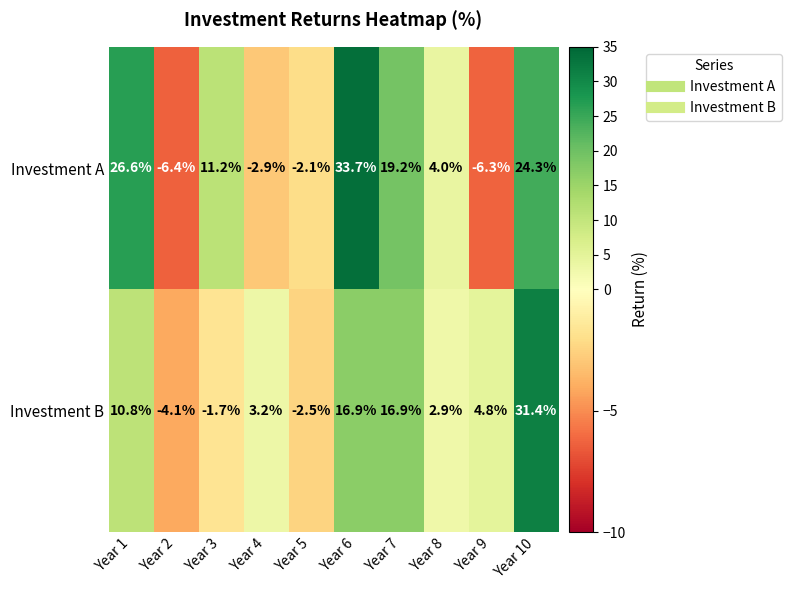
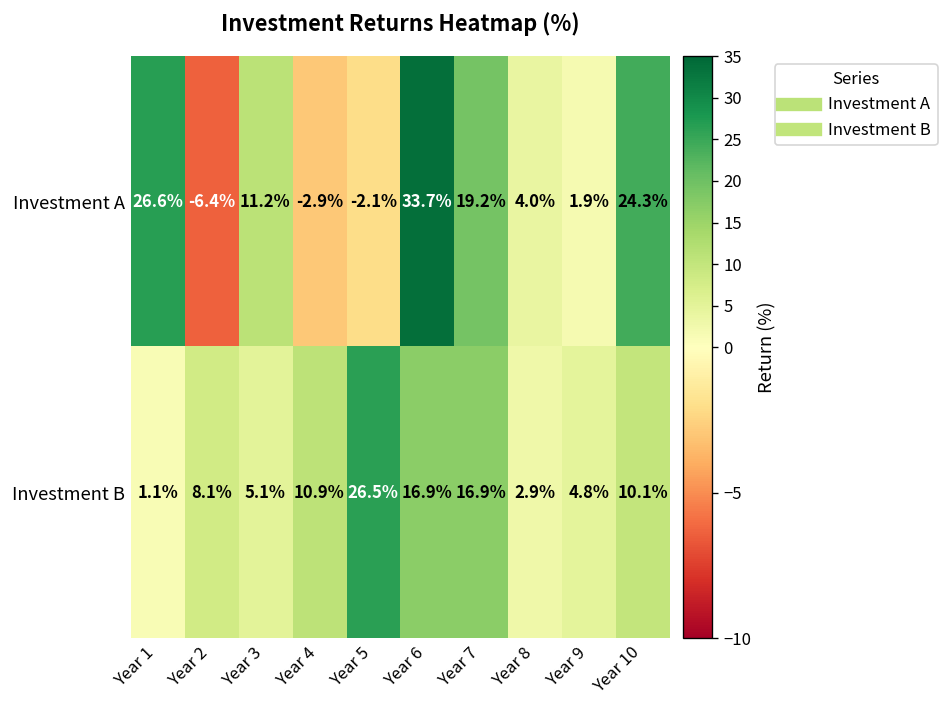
  {
    "Investment A": {
      "Year 1": "26.6%",
      "Year 2": "-6.4%",
      "Year 3": "11.2%",
      "Year 4": "-2.9%",
      "Year 5": "-2.1%",
      "Year 6": "33.7%",
      "Year 7": "19.2%",
      "Year 8": "4.0%",
-     "Year 9": "-6.3%",
+     "Year 9": "1.9%",
      "Year 10": "24.3%"
    },
    "Investment B": {
-     "Year 1": "10.8%",
-     "Year 2": "-4.1%",
-     "Year 3": "-1.7%",
-     "Year 4": "3.2%",
-     "Year 5": "-2.5%",
+     "Year 1": "1.1%",
+     "Year 2": "8.1%",
+     "Year 3": "5.1%",
+     "Year 4": "10.9%",
+     "Year 5": "26.5%",
      "Year 6": "16.9%",
      "Year 7": "16.9%",
      "Year 8": "2.9%",
      "Year 9": "4.8%",
-     "Year 10": "31.4%"
+     "Year 10": "10.1%"
    }
  }
